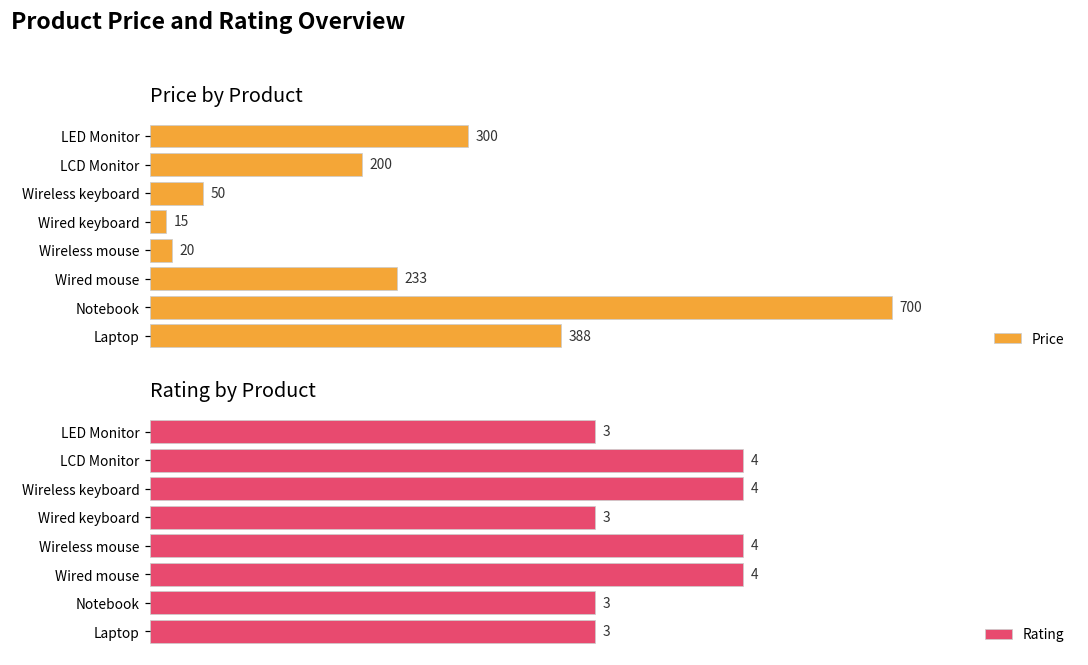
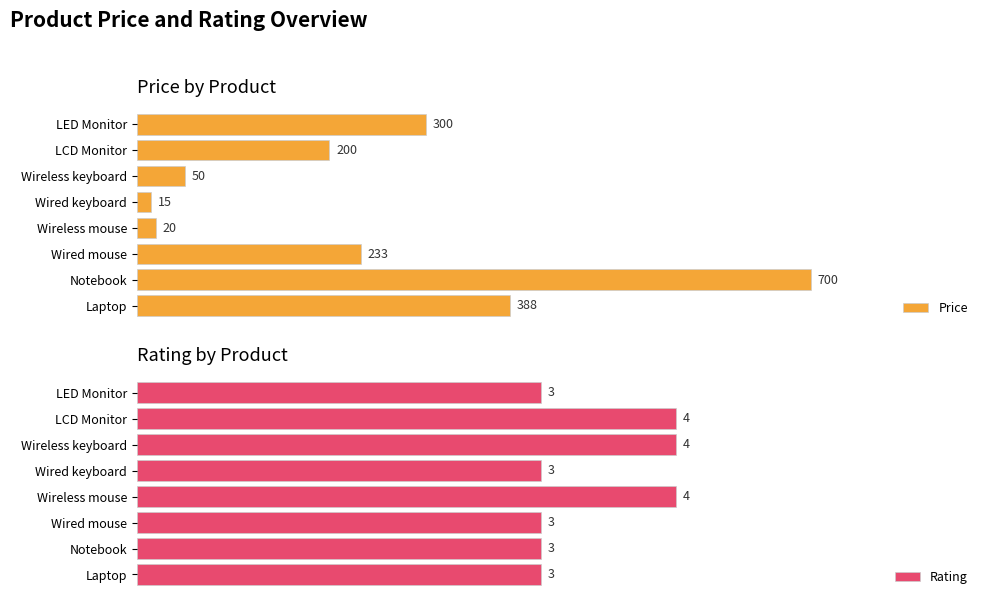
  {
    "Price by Product": {
      "LED Monitor": 300,
      "LCD Monitor": 200,
      "Wireless keyboard": 50,
      "Wired keyboard": 15,
      "Wireless mouse": 20,
      "Wired mouse": 233,
      "Notebook": 700,
      "Laptop": 388
    },
    "Rating by Product": {
      "LED Monitor": 3,
      "LCD Monitor": 4,
      "Wireless keyboard": 4,
      "Wired keyboard": 3,
      "Wireless mouse": 4,
-     "Wired mouse": 4,
+     "Wired mouse": 3,
      "Notebook": 3,
      "Laptop": 3
    }
  }
